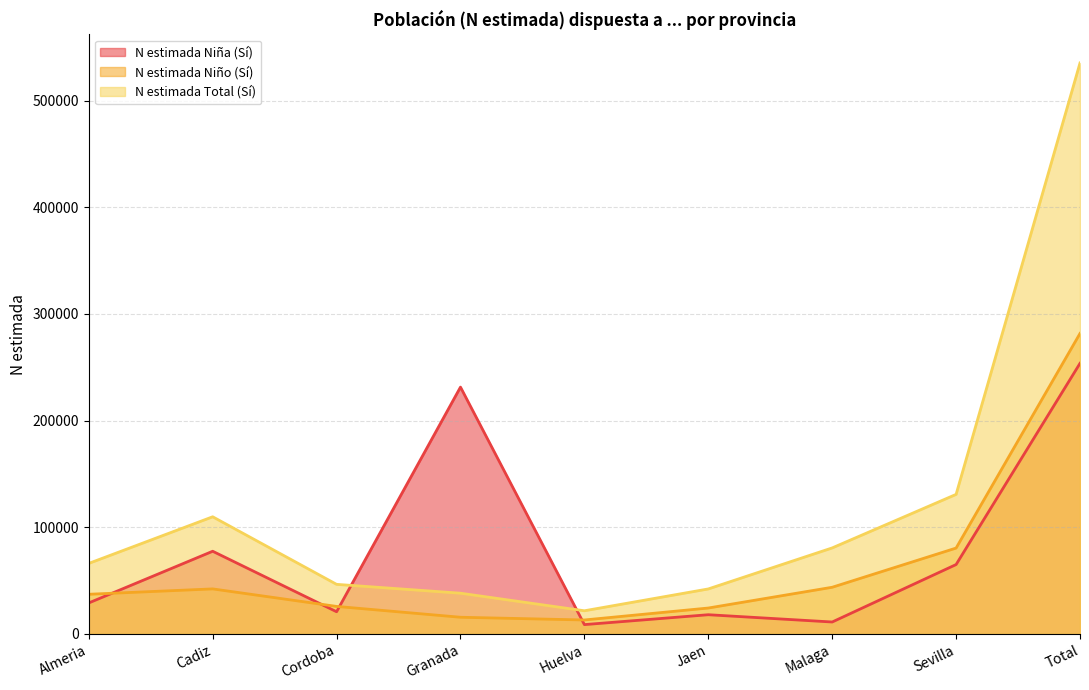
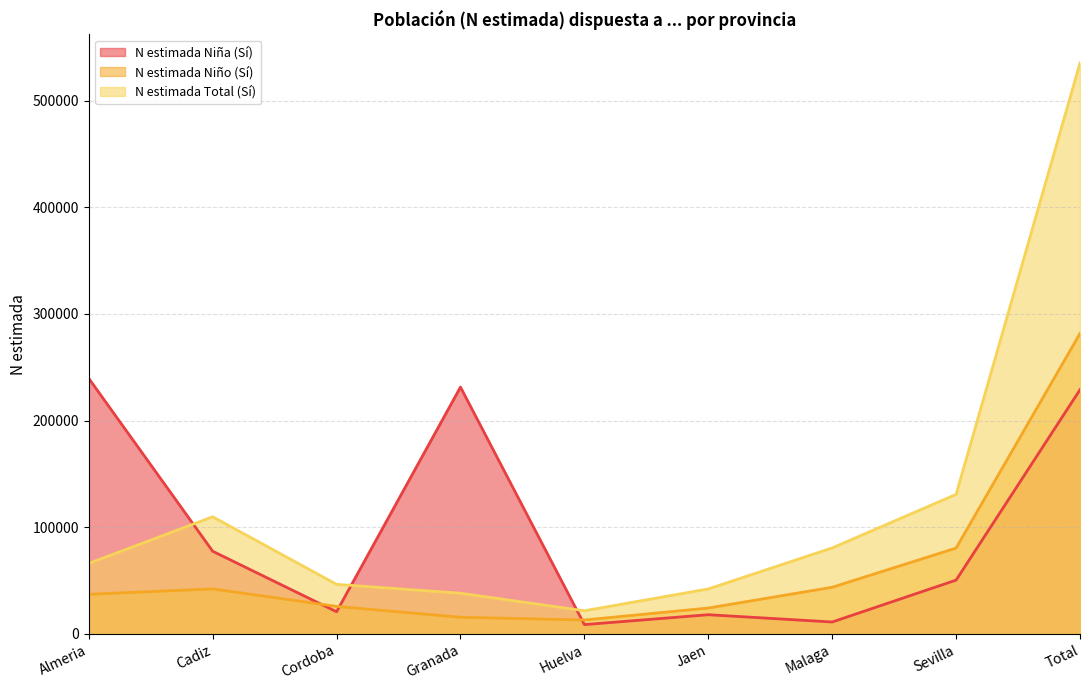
  {
    "N estimada Niña (Sí)": {
-     "Almeria": 29000,
+     "Almeria": 240000,
      "Cadiz": 77000,
      "Cordoba": 21000,
      "Granada": 231000,
      "Huelva": 9000,
      "Jaen": 18000,
      "Malaga": 11000,
-     "Sevilla": 65000,
-     "Total": 254000
+     "Sevilla": 50000,
+     "Total": 229000
    }
  }
